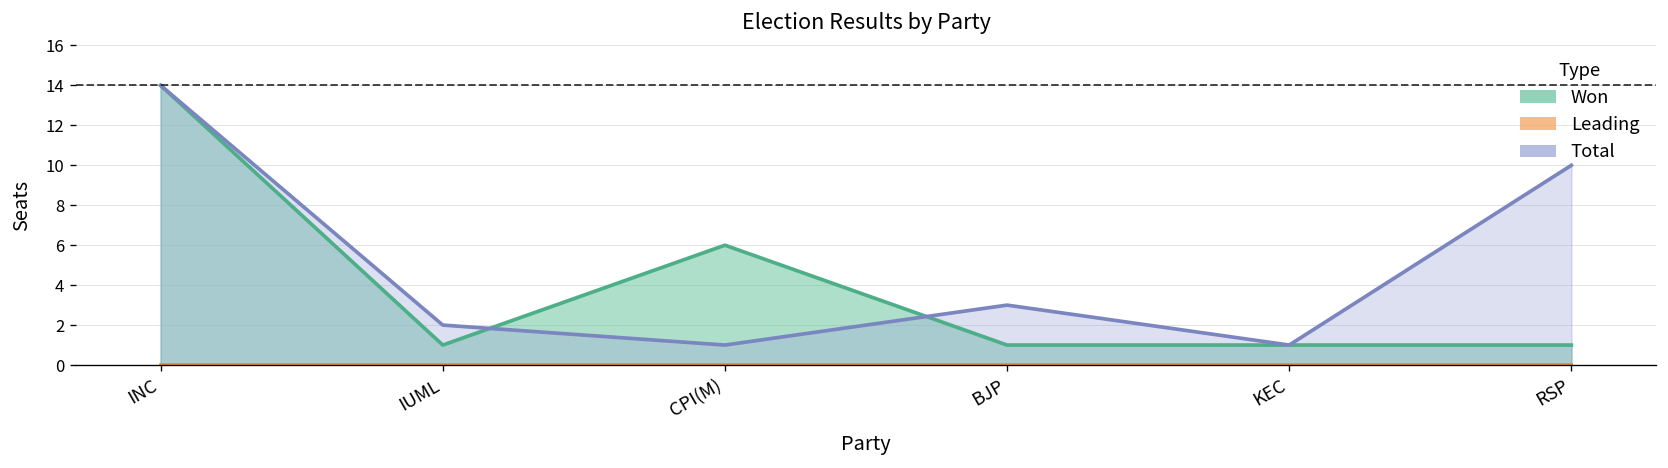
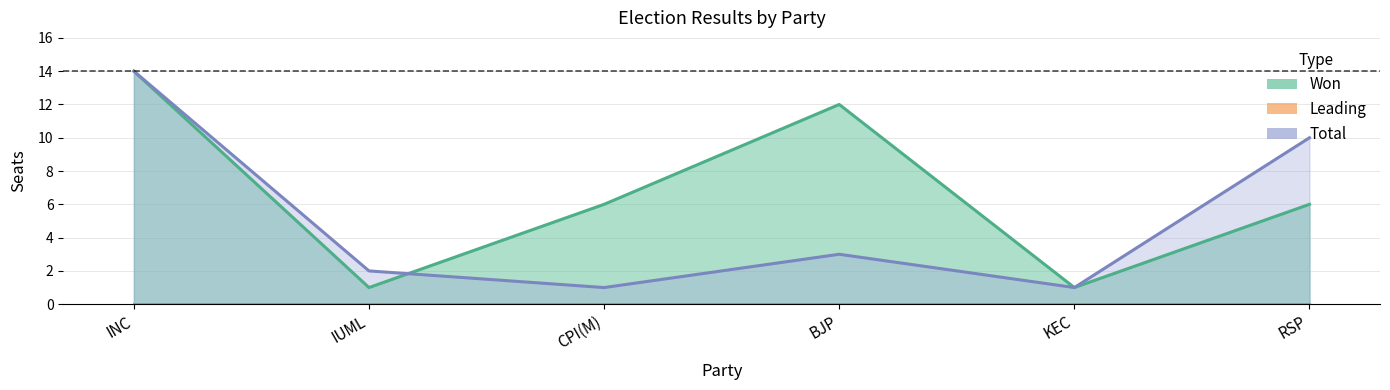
  {
    "Won": {
      "IUML": 1,
      "CPI(M)": 6,
-     "BJP": 1,
-     "RSP": 1
+     "BJP": 12,
+     "RSP": 6
    },
    "Leading": {
      "INC": 0,
      "IUML": 0,
      "CPI(M)": 0,
      "BJP": 0,
      "KEC": 0,
      "RSP": 0
    },
    "Total": {
      "IUML": 2,
      "CPI(M)": 1,
      "BJP": 3,
      "RSP": 10
    }
  }
